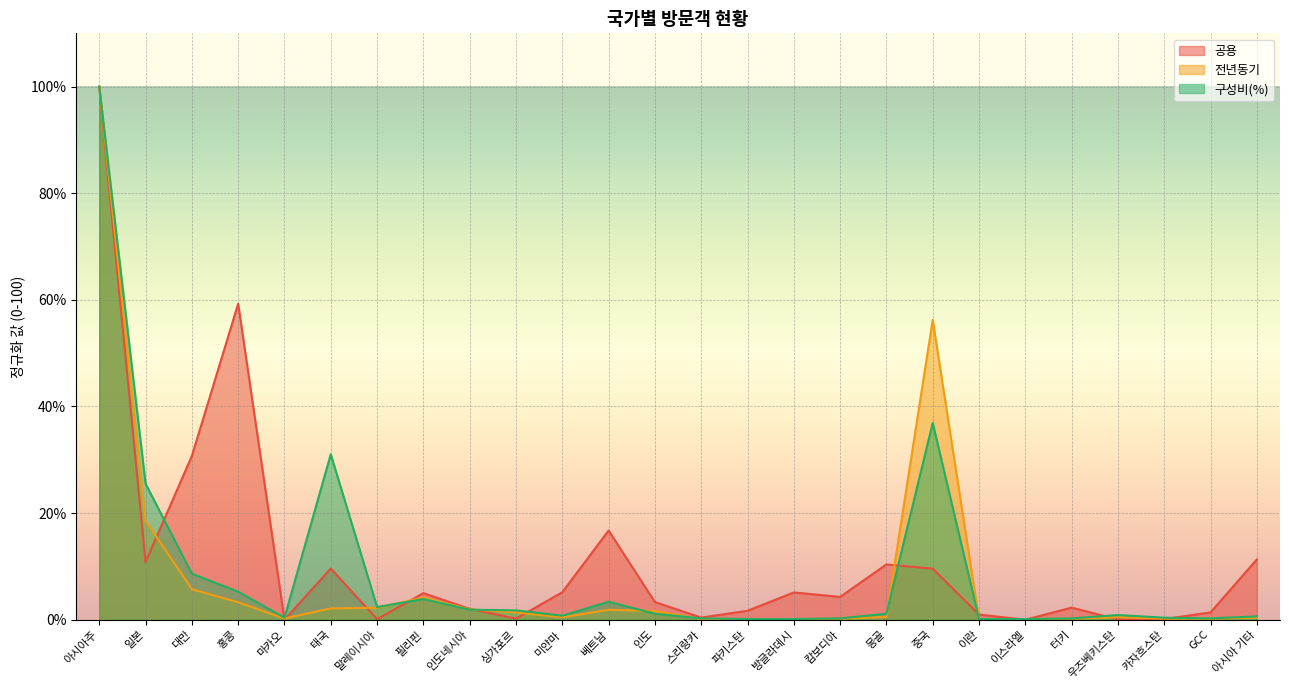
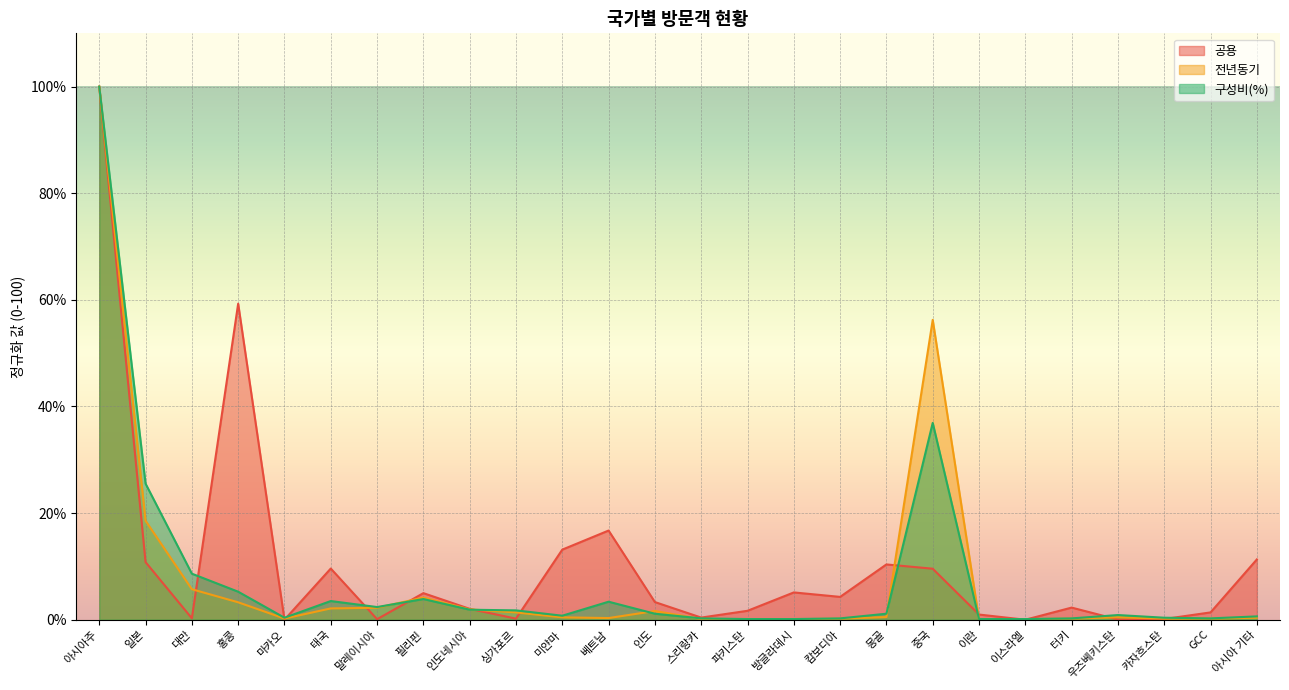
  {
    "공용": {
      "일본": "11%",
-     "대만": "31%",
+     "대만": "0%",
      "홍콩": "59%",
      "태국": "10%",
      "말레이시아": "0%",
      "필리핀": "5%",
      "싱가포르": "0%",
-     "미얀마": "5%",
+     "미얀마": "13%",
      "베트남": "17%",
      "인도": "3%",
      "파키스탄": "2%",
      "방글라데시": "5%",
      "캄보디아": "4%",
      "몽골": "10%",
      "중국": "10%",
      "이란": "1%",
      "터키": "2%",
      "GCC": "1%",
      "아시아 기타": "11%"
    },
    "전년동기": {
      "일본": "19%",
      "대만": "6%",
      "홍콩": "3%",
      "태국": "2%",
-     "베트남": "2%",
+     "베트남": "0%",
      "인도": "2%",
      "몽골": "1%",
      "중국": "56%"
    },
    "구성비(%)": {
      "일본": "26%",
      "대만": "9%",
      "홍콩": "5%",
-     "태국": "31%",
+     "태국": "4%",
      "베트남": "3%",
      "인도": "1%",
      "몽골": "1%",
      "중국": "37%"
    }
  }
